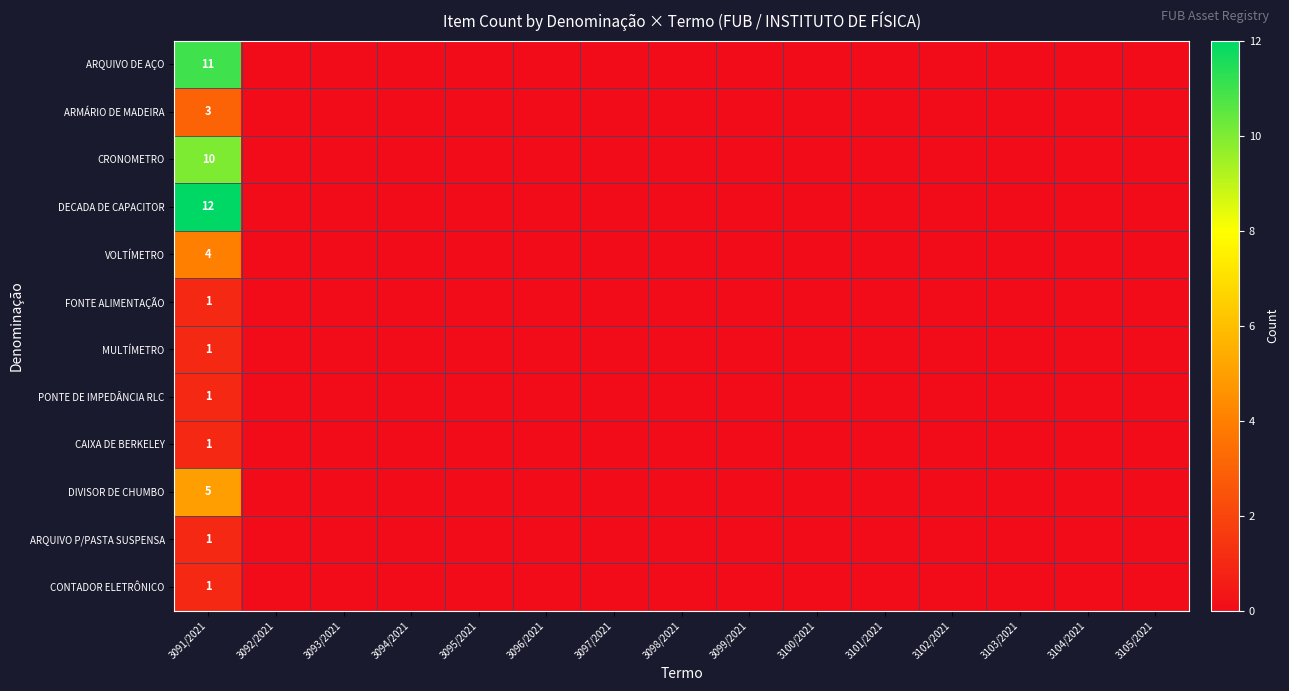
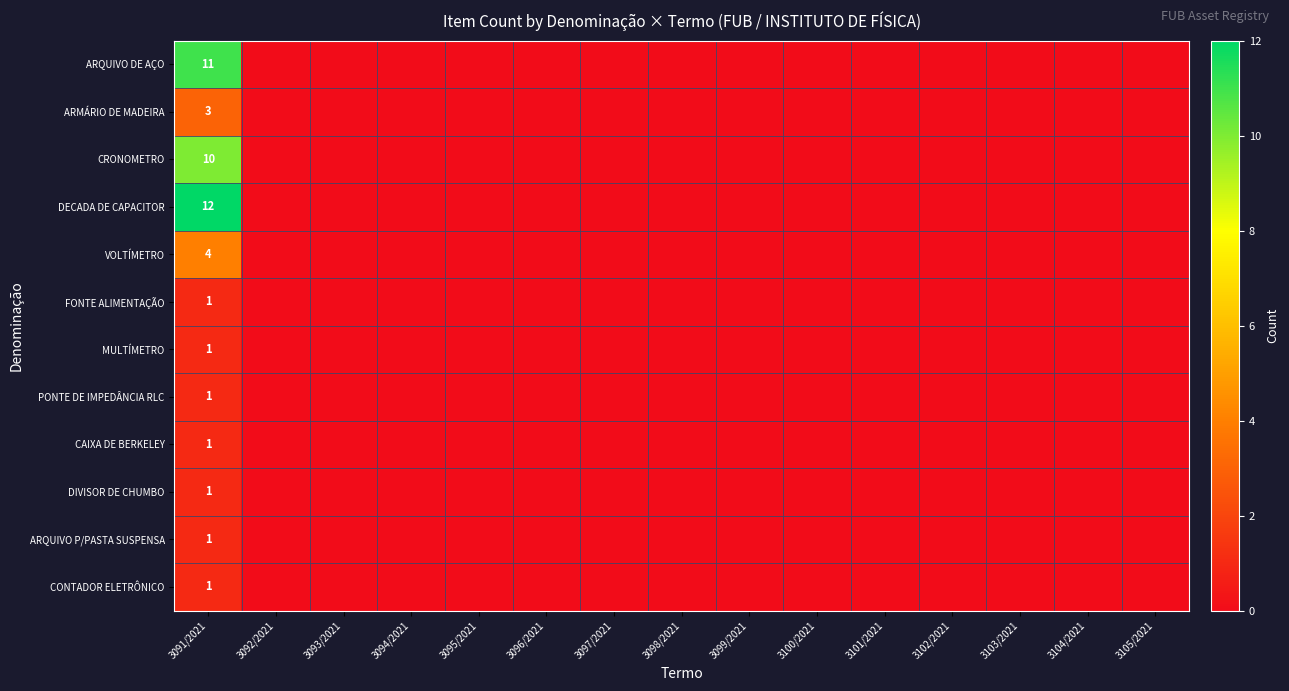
  {
    "ARQUIVO DE AÇO": {
      "3091/2021": 11
    },
    "ARMÁRIO DE MADEIRA": {
      "3091/2021": 3
    },
    "CRONOMETRO": {
      "3091/2021": 10
    },
    "DECADA DE CAPACITOR": {
      "3091/2021": 12
    },
    "VOLTÍMETRO": {
      "3091/2021": 4
    },
    "FONTE ALIMENTAÇÃO": {
      "3091/2021": 1
    },
    "MULTÍMETRO": {
      "3091/2021": 1
    },
    "PONTE DE IMPEDÂNCIA RLC": {
      "3091/2021": 1
    },
    "CAIXA DE BERKELEY": {
      "3091/2021": 1
    },
    "DIVISOR DE CHUMBO": {
-     "3091/2021": 5
+     "3091/2021": 1
    },
    "ARQUIVO P/PASTA SUSPENSA": {
      "3091/2021": 1
    },
    "CONTADOR ELETRÔNICO": {
      "3091/2021": 1
    }
  }
